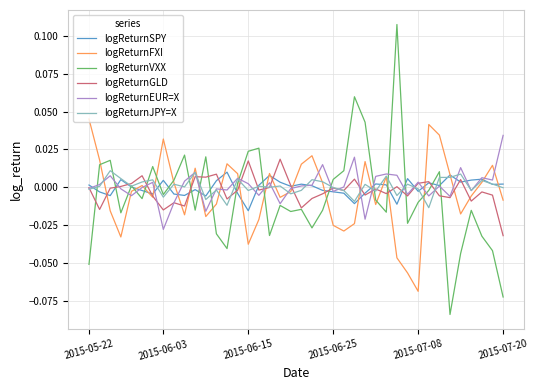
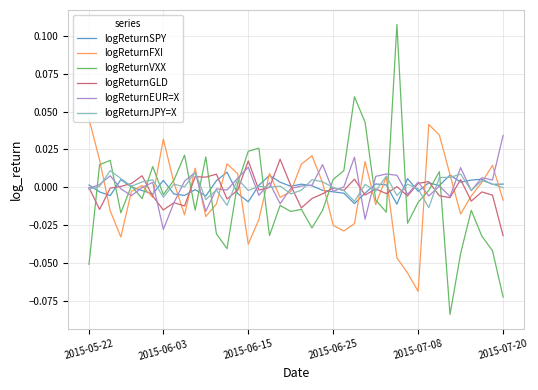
  {
    "logReturnSPY": {
      "2015-05-22": 0.002,
      "2015-06-03": 0.005,
-     "2015-06-15": -0.015,
+     "2015-06-15": -0.010,
      "2015-07-20": 0.002
    },
    "logReturnFXI": {
      "2015-06-03": 0.032,
      "2015-06-15": -0.038,
      "2015-06-25": -0.025,
      "2015-07-08": -0.069,
      "2015-07-20": -0.008
    },
    "logReturnVXX": {
      "2015-05-22": -0.051,
      "2015-06-03": -0.005,
      "2015-06-15": 0.024,
      "2015-06-25": 0.005,
      "2015-07-08": -0.010,
      "2015-07-20": -0.072
    },
    "logReturnGLD": {
      "2015-06-03": -0.015,
      "2015-06-15": 0.017,
      "2015-07-20": -0.032
    },
    "logReturnEUR=X": {
      "2015-06-03": -0.028,
-     "2015-06-15": 0.002,
+     "2015-06-15": 0.013,
      "2015-07-20": 0.034
    },
    "logReturnJPY=X": {
      "2015-06-03": -0.006,
      "2015-06-15": -0.002,
      "2015-07-20": 0.000
    }
  }
